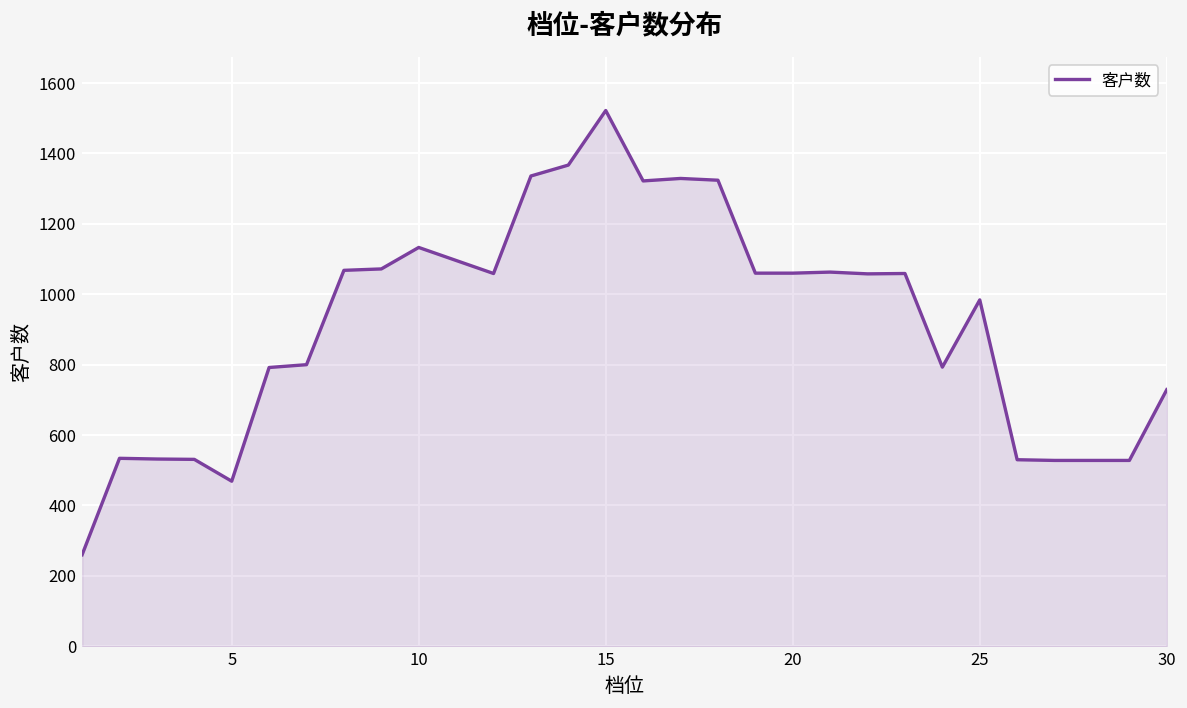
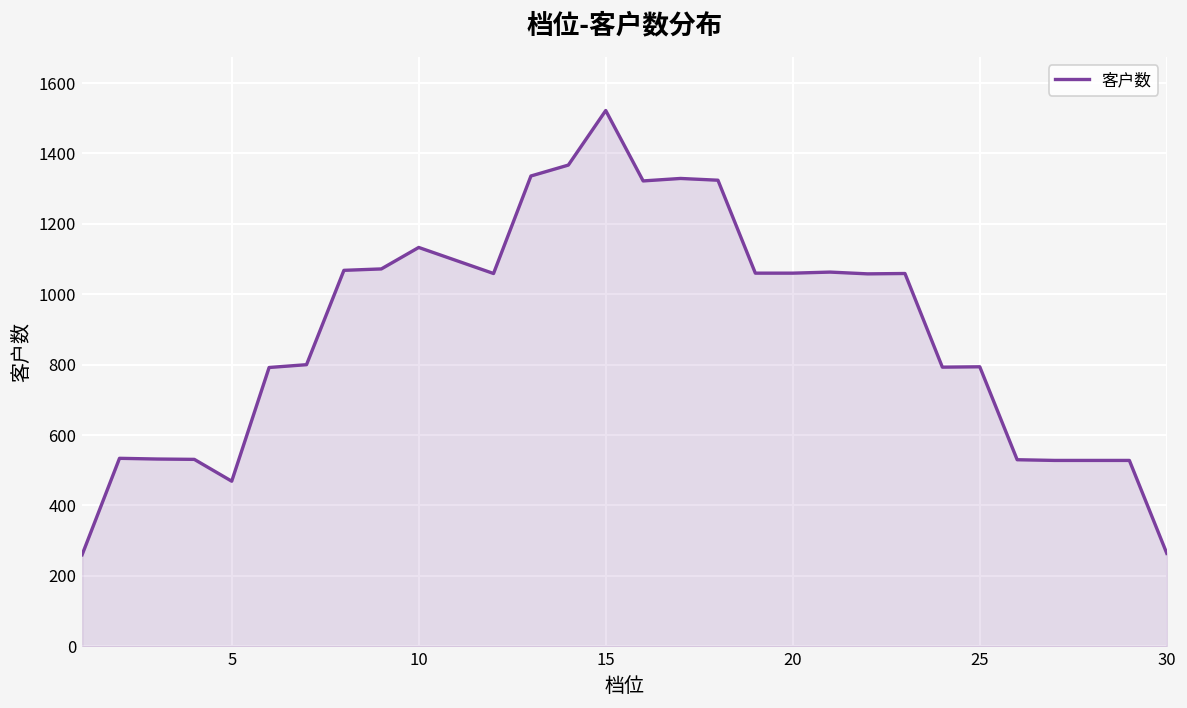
  {
    "5": 470,
    "10": 1130,
    "15": 1520,
    "20": 1060,
-   "25": 980,
-   "30": 730
+   "25": 790,
+   "30": 260
  }
